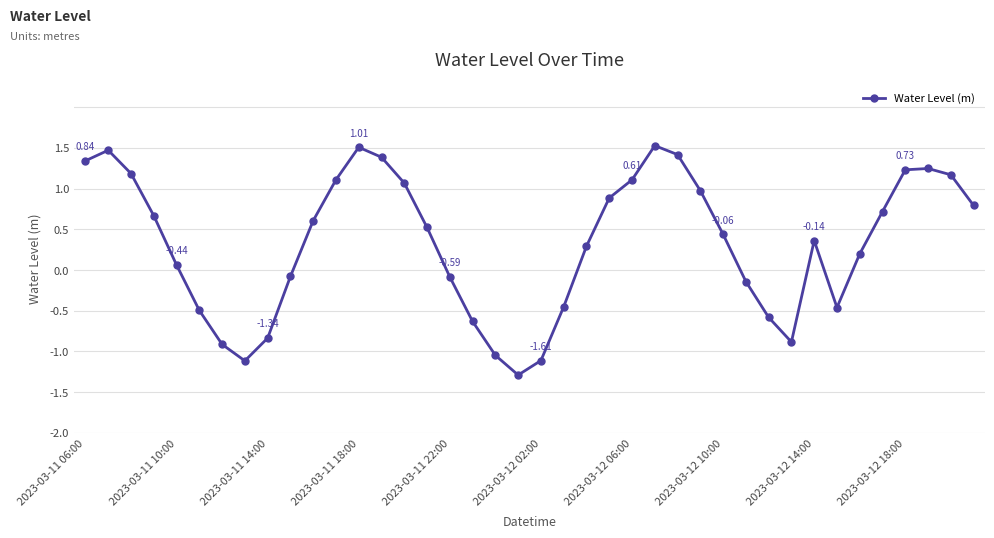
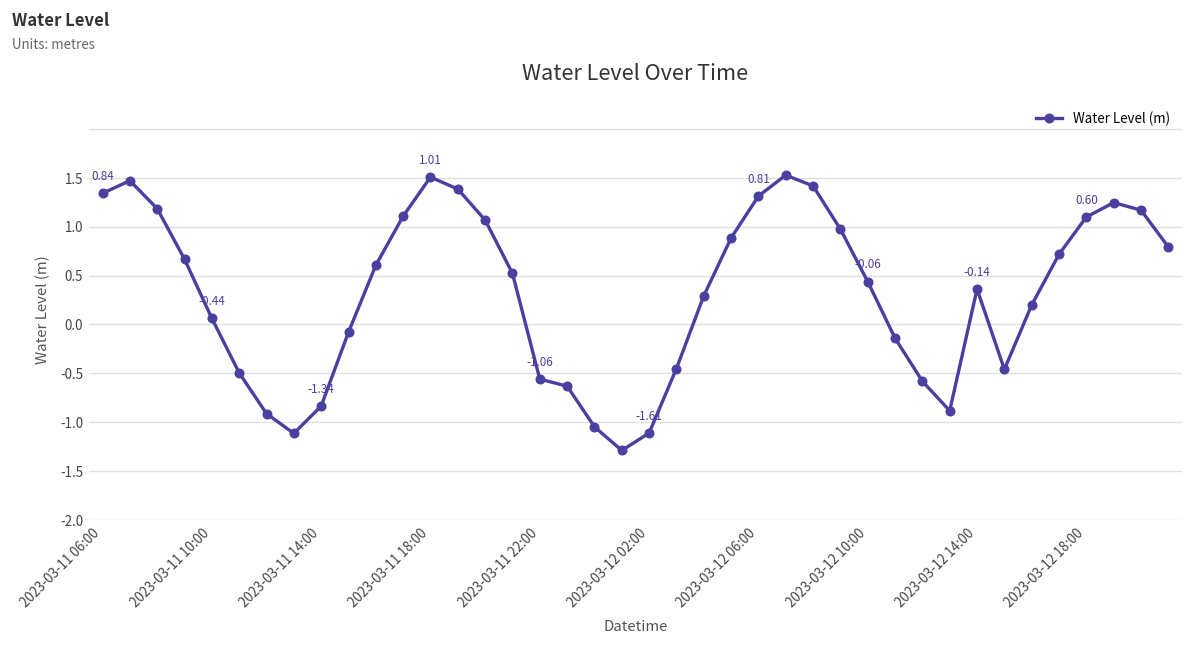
  {
    "2023-03-11 06:00": 0.84,
    "2023-03-11 10:00": -0.44,
    "2023-03-11 14:00": -1.34,
    "2023-03-11 18:00": 1.01,
-   "2023-03-11 22:00": -0.59,
+   "2023-03-11 22:00": -1.06,
    "2023-03-12 02:00": -1.61,
-   "2023-03-12 06:00": 0.61,
+   "2023-03-12 06:00": 0.81,
    "2023-03-12 10:00": -0.06,
    "2023-03-12 14:00": -0.14,
-   "2023-03-12 18:00": 0.73
+   "2023-03-12 18:00": 0.60
  }
